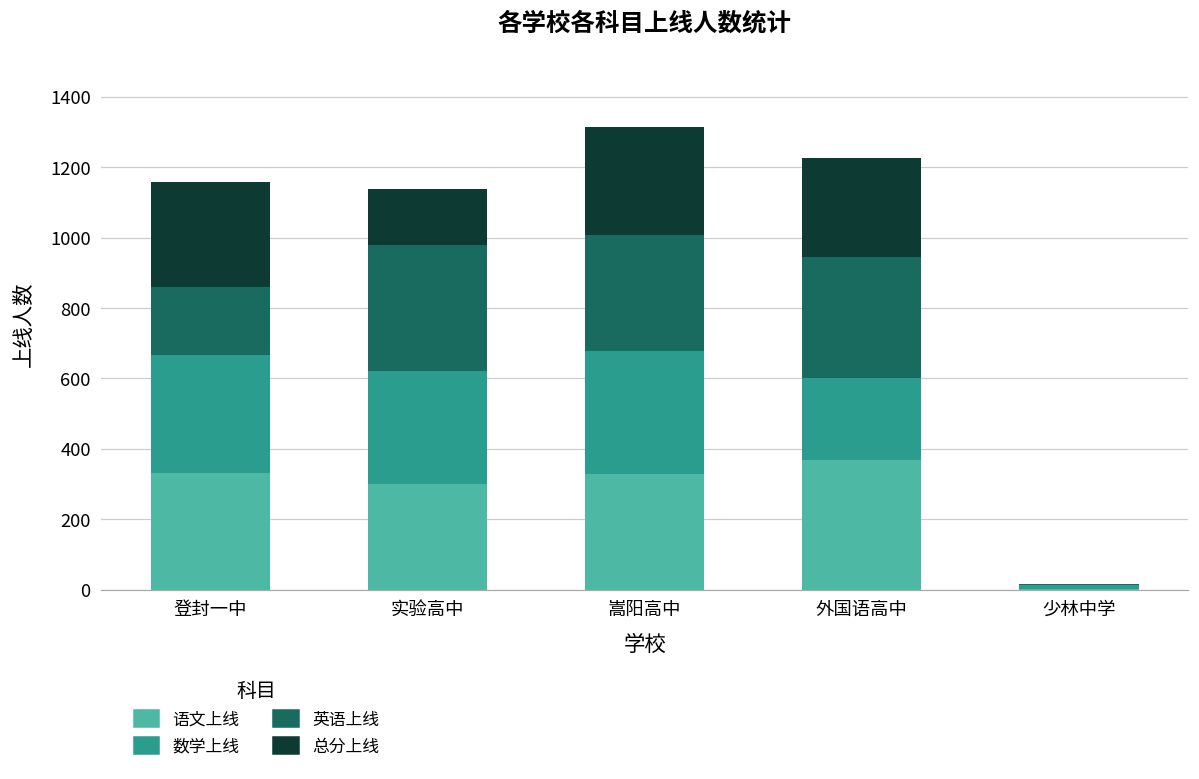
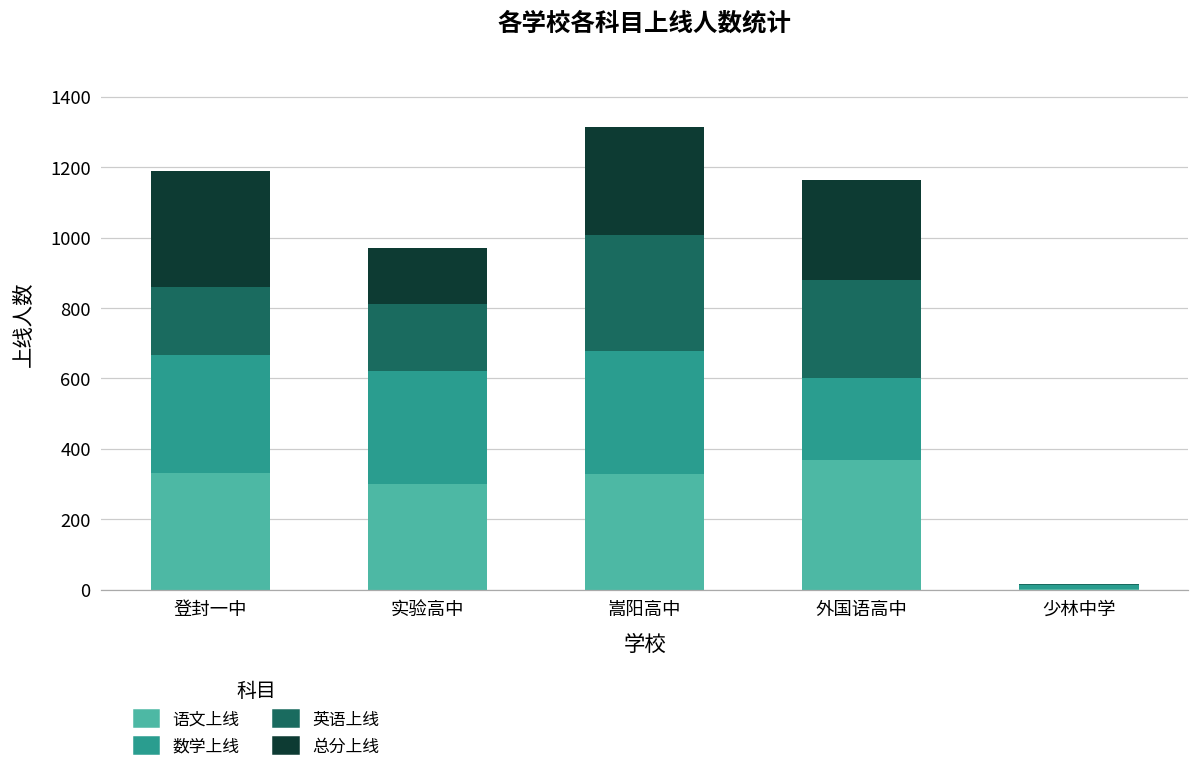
  {
    "英语上线": {
      "登封一中": 200,
-     "实验高中": 360,
+     "实验高中": 190,
      "嵩阳高中": 330,
-     "外国语高中": 340
+     "外国语高中": 280
    },
    "总分上线": {
-     "登封一中": 300,
+     "登封一中": 330,
      "实验高中": 160,
      "嵩阳高中": 310,
      "外国语高中": 280
    }
  }
